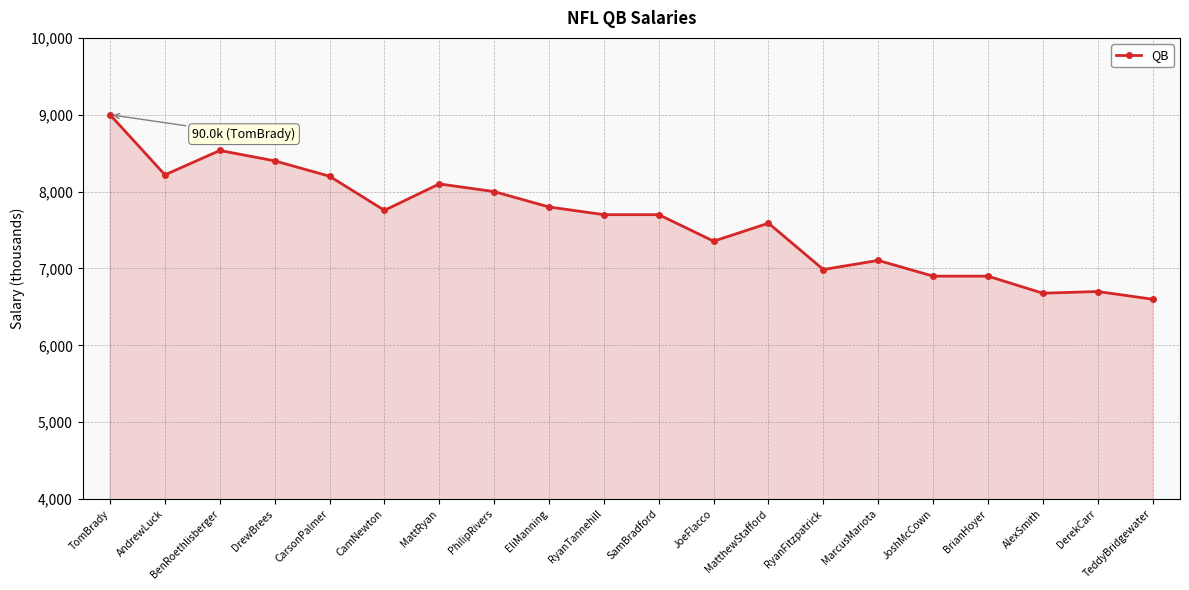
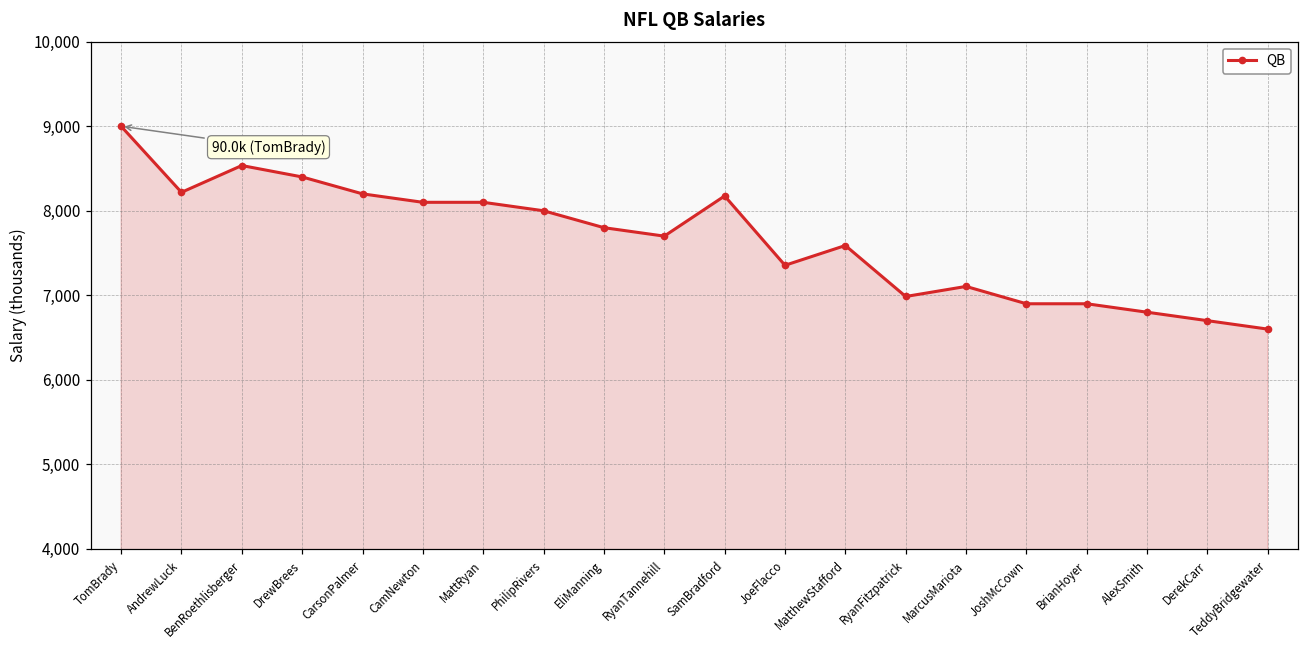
  {
    "AndrewLuck": "8,200",
    "BenRoethlisberger": "8,500",
    "DrewBrees": "8,400",
    "CarsonPalmer": "8,200",
-   "CamNewton": "7,800",
+   "CamNewton": "8,100",
    "MattRyan": "8,100",
    "PhilipRivers": "8,000",
    "EliManning": "7,800",
    "RyanTannehill": "7,700",
-   "SamBradford": "7,700",
+   "SamBradford": "8,200",
    "JoeFlacco": "7,400",
    "MatthewStafford": "7,600",
    "RyanFitzpatrick": "7,000",
    "MarcusMariota": "7,100",
    "JoshMcCown": "6,900",
    "BrianHoyer": "6,900",
-   "AlexSmith": "6,700",
+   "AlexSmith": "6,800",
    "DerekCarr": "6,700",
    "TeddyBridgewater": "6,600"
  }
